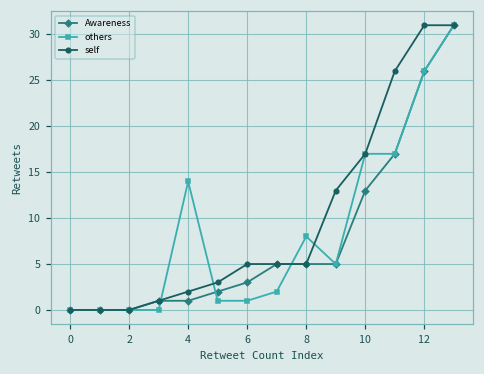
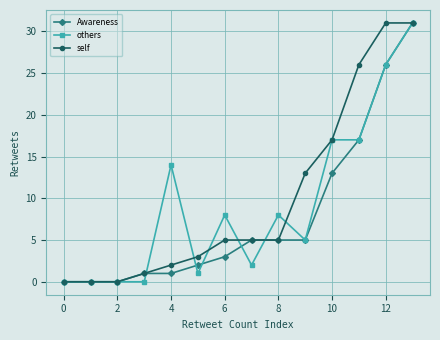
  {
    "others": {
      "4": 14,
-     "6": 1,
+     "6": 8,
      "8": 8
    }
  }
